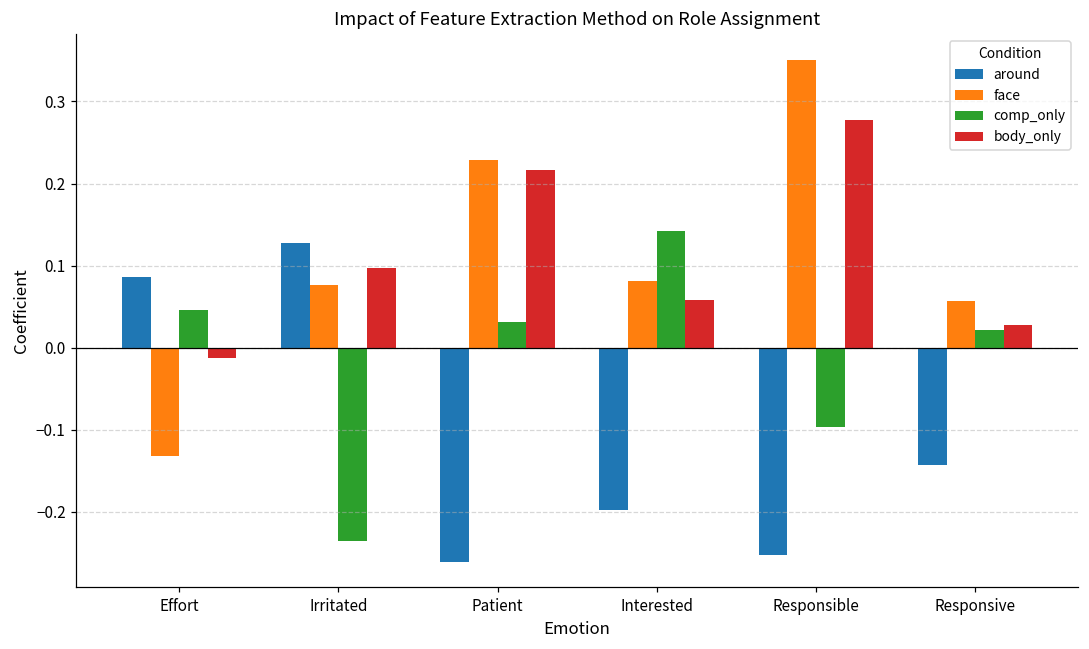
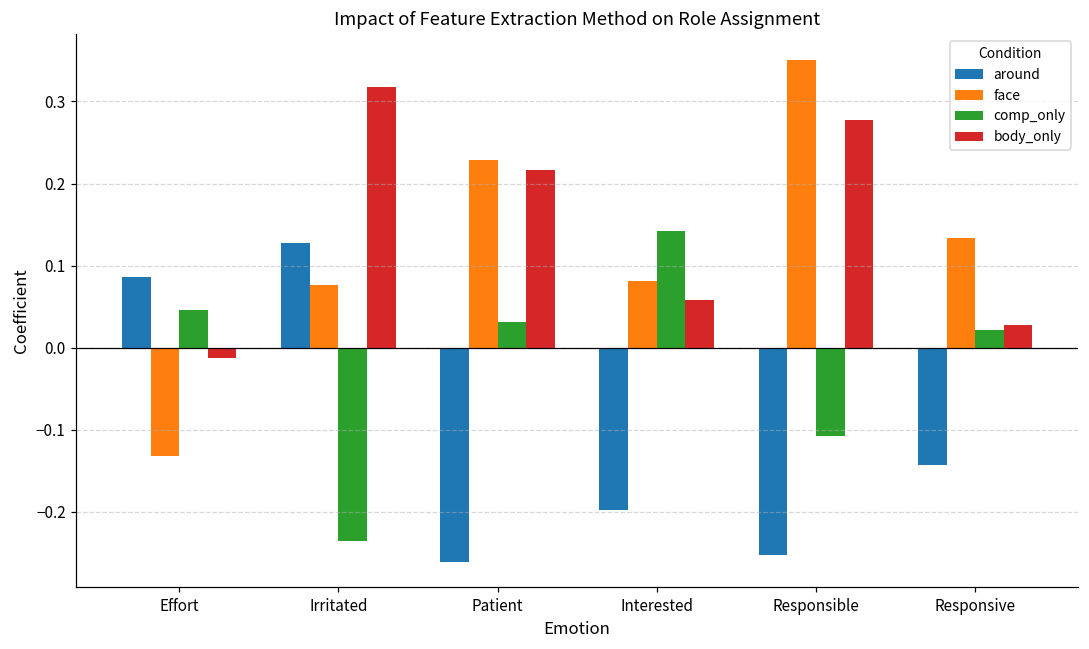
  {
    "around": {
      "Effort": 0.09,
      "Irritated": 0.13,
      "Patient": -0.26,
      "Interested": -0.20,
      "Responsible": -0.25,
      "Responsive": -0.14
    },
    "face": {
      "Effort": -0.13,
      "Irritated": 0.08,
      "Patient": 0.23,
      "Interested": 0.08,
      "Responsible": 0.35,
-     "Responsive": 0.06
+     "Responsive": 0.13
    },
    "comp_only": {
      "Effort": 0.05,
      "Irritated": -0.24,
      "Patient": 0.03,
      "Interested": 0.14,
-     "Responsible": -0.10,
+     "Responsible": -0.11,
      "Responsive": 0.02
    },
    "body_only": {
      "Effort": -0.01,
-     "Irritated": 0.10,
+     "Irritated": 0.32,
      "Patient": 0.22,
      "Interested": 0.06,
      "Responsible": 0.28,
      "Responsive": 0.03
    }
  }
